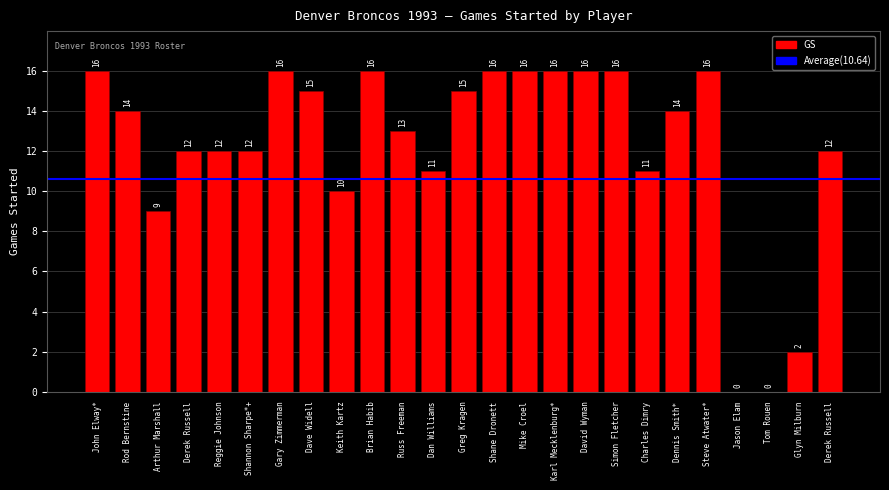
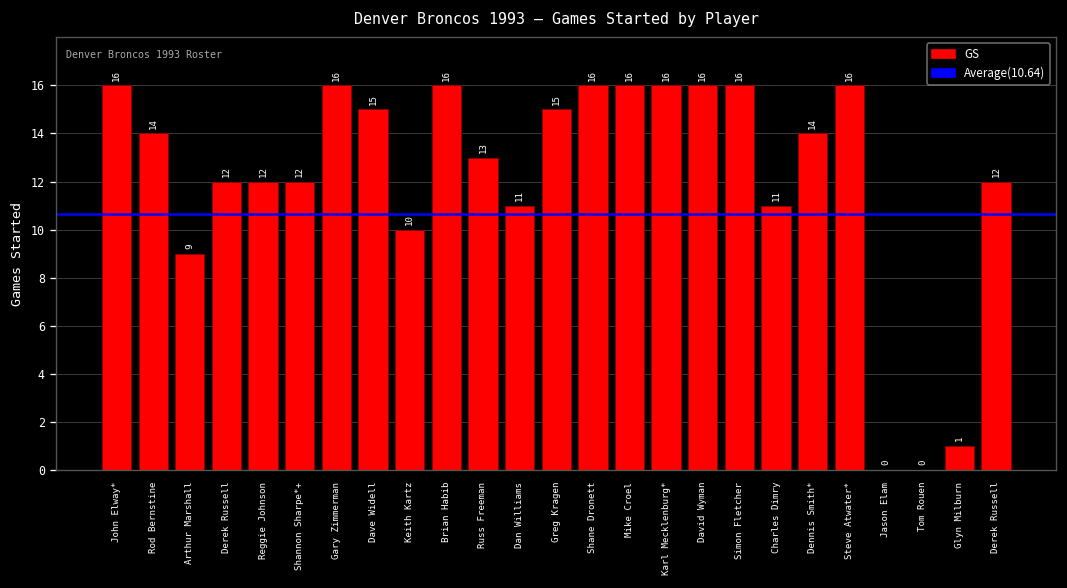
  {
    "John Elway*": 16,
    "Rod Bernstine": 14,
    "Arthur Marshall": 9,
    "Reggie Johnson": 12,
    "Shannon Sharpe*+": 12,
    "Gary Zimmerman": 16,
    "Dave Widell": 15,
    "Keith Kartz": 10,
    "Brian Habib": 16,
    "Russ Freeman": 13,
    "Dan Williams": 11,
    "Greg Kragen": 15,
    "Shane Dronett": 16,
    "Mike Croel": 16,
    "Karl Mecklenburg*": 16,
    "David Wyman": 16,
    "Simon Fletcher": 16,
    "Charles Dimry": 11,
    "Dennis Smith*": 14,
    "Steve Atwater*": 16,
    "Jason Elam": 0,
    "Tom Rouen": 0,
-   "Glyn Milburn": 2
+   "Glyn Milburn": 1
  }
